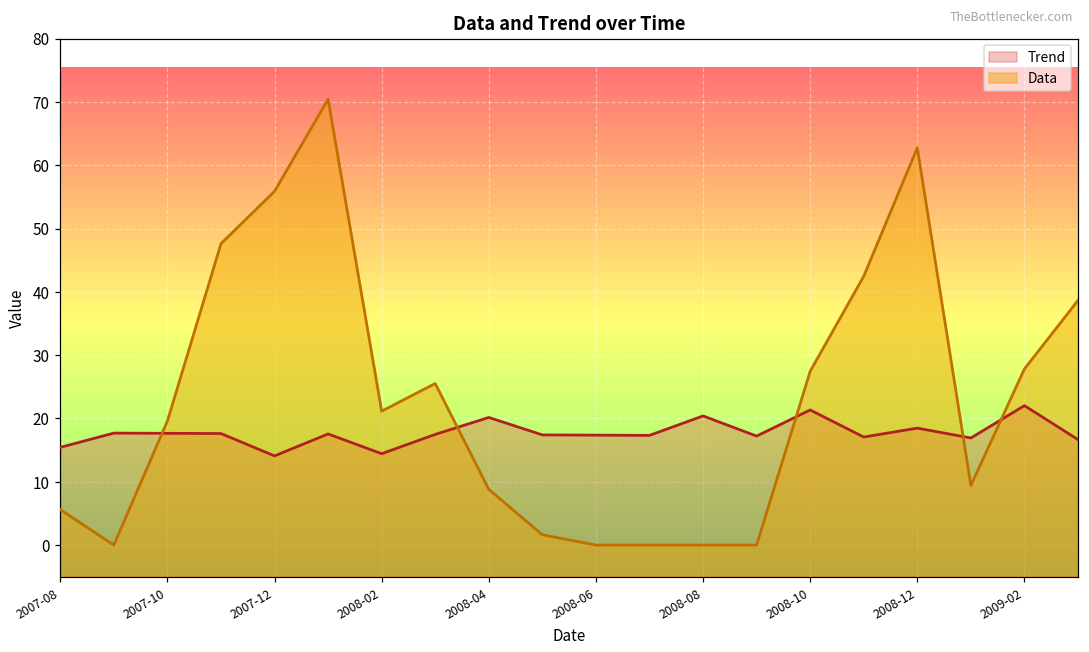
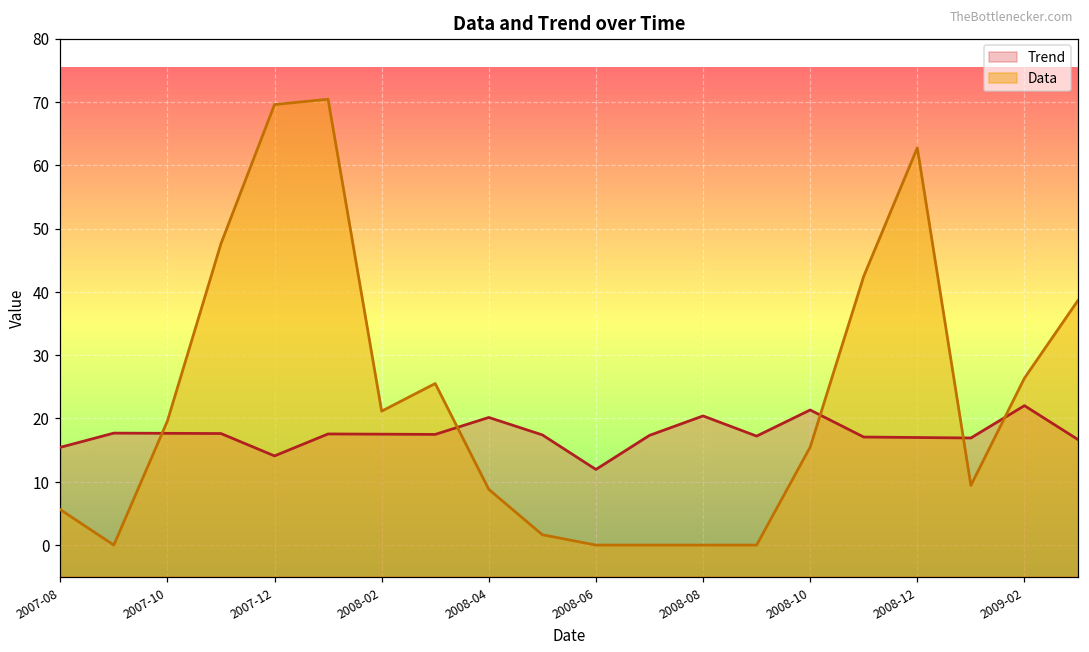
  {
    "Trend": {
      "2007-08": 15,
      "2007-10": 18,
      "2007-12": 14,
-     "2008-02": 14,
+     "2008-02": 18,
      "2008-04": 20,
-     "2008-06": 17,
+     "2008-06": 12,
      "2008-08": 20,
      "2008-10": 21,
-     "2008-12": 18,
+     "2008-12": 17,
      "2009-02": 22
    },
    "Data": {
      "2007-08": 6,
      "2007-10": 20,
-     "2007-12": 56,
+     "2007-12": 70,
      "2008-02": 21,
      "2008-04": 9,
      "2008-06": 0,
      "2008-08": 0,
-     "2008-10": 27,
+     "2008-10": 15,
      "2008-12": 63,
-     "2009-02": 28
+     "2009-02": 26
    }
  }
